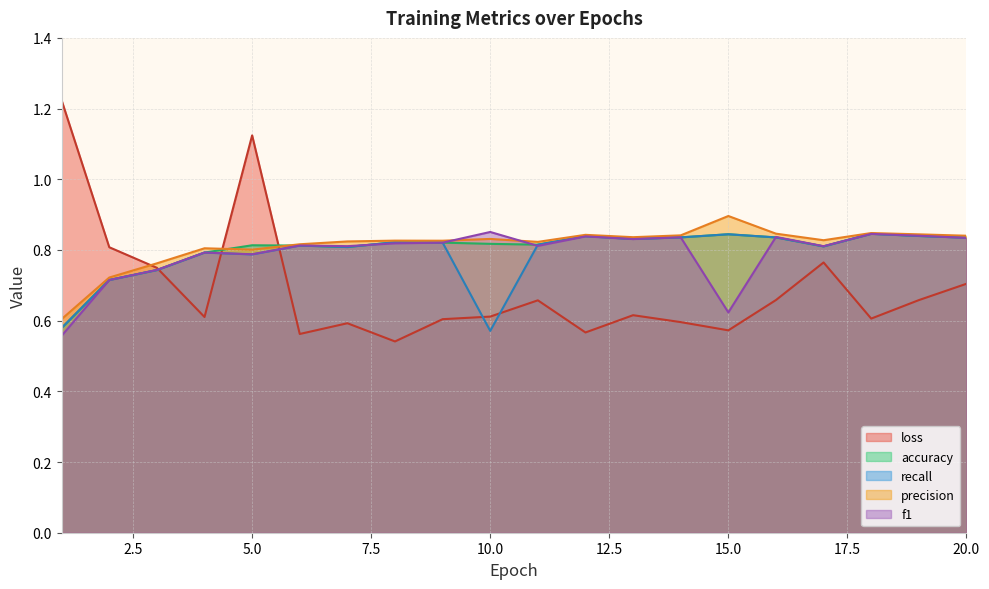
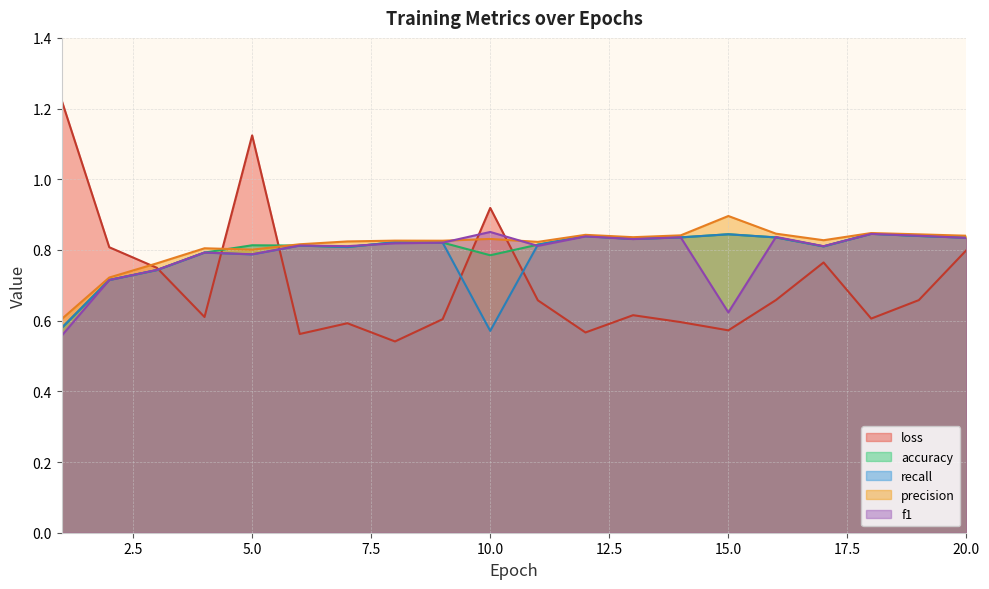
  {
    "loss": {
      "5.0": 1.12,
-     "10.0": 0.61,
+     "10.0": 0.92,
      "15.0": 0.57,
-     "20.0": 0.70
+     "20.0": 0.80
    },
    "accuracy": {
      "5.0": 0.81,
-     "10.0": 0.82
+     "10.0": 0.79
    },
    "recall": {
      "10.0": 0.57
    },
    "precision": {
      "5.0": 0.80,
      "10.0": 0.83,
      "15.0": 0.90
    },
    "f1": {
      "10.0": 0.85,
      "15.0": 0.62
    }
  }
